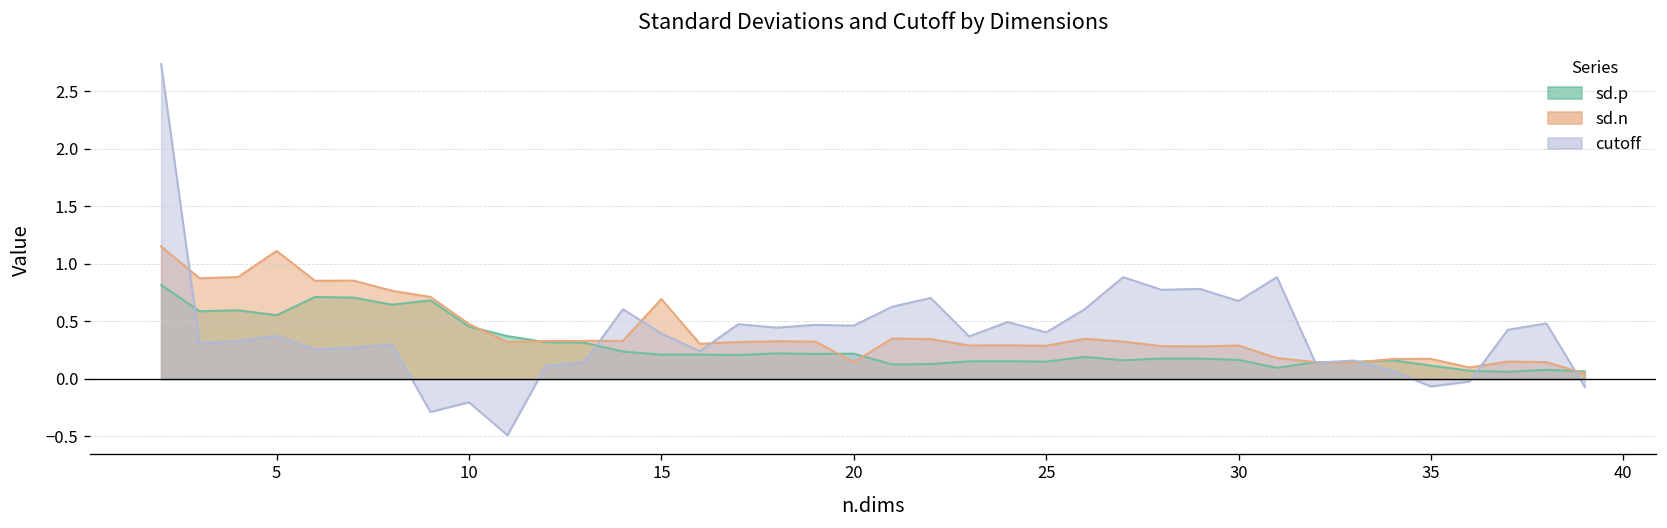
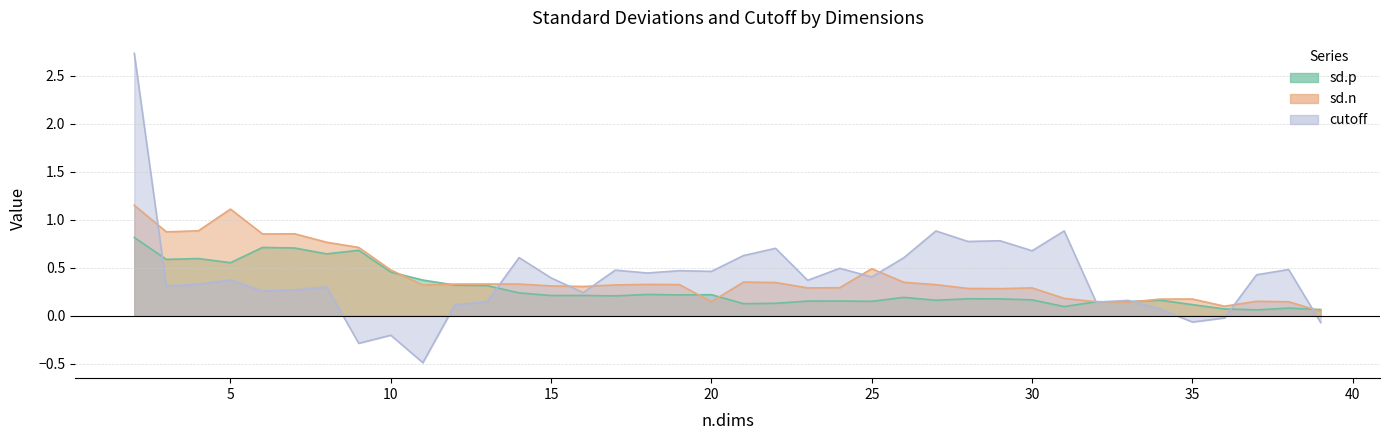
  {
    "sd.n": {
      "5": 1.1,
-     "15": 0.7,
+     "15": 0.3,
      "20": 0.1,
-     "25": 0.3,
+     "25": 0.5,
      "30": 0.3,
      "35": 0.2
    }
  }
